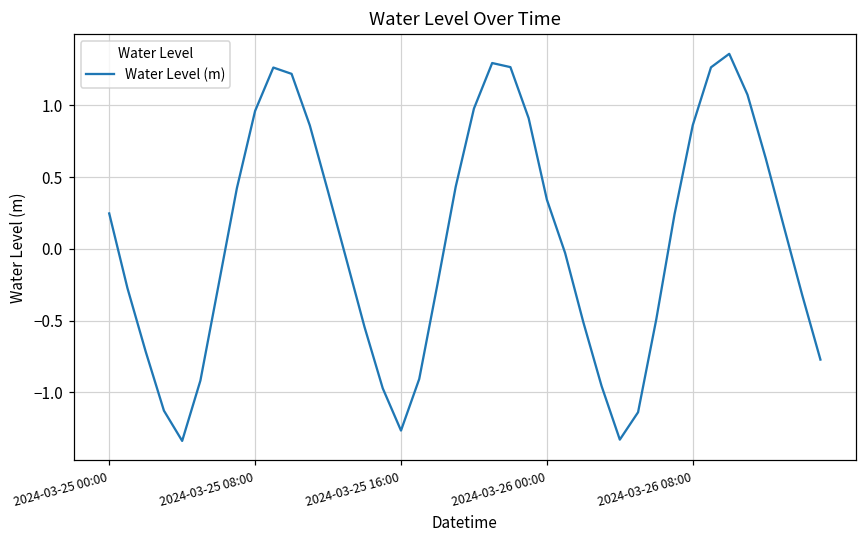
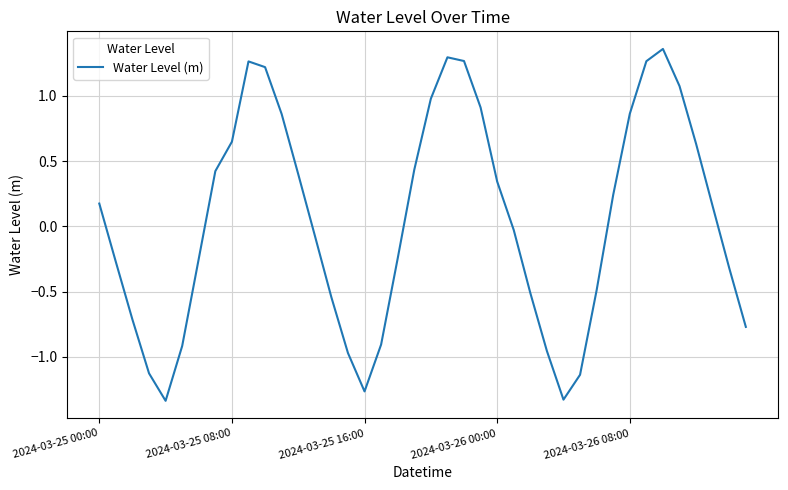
  {
-   "2024-03-25 00:00": 0.25,
-   "2024-03-25 08:00": 0.96,
+   "2024-03-25 00:00": 0.17,
+   "2024-03-25 08:00": 0.65,
    "2024-03-25 16:00": -1.27,
    "2024-03-26 00:00": 0.34,
    "2024-03-26 08:00": 0.86
  }
